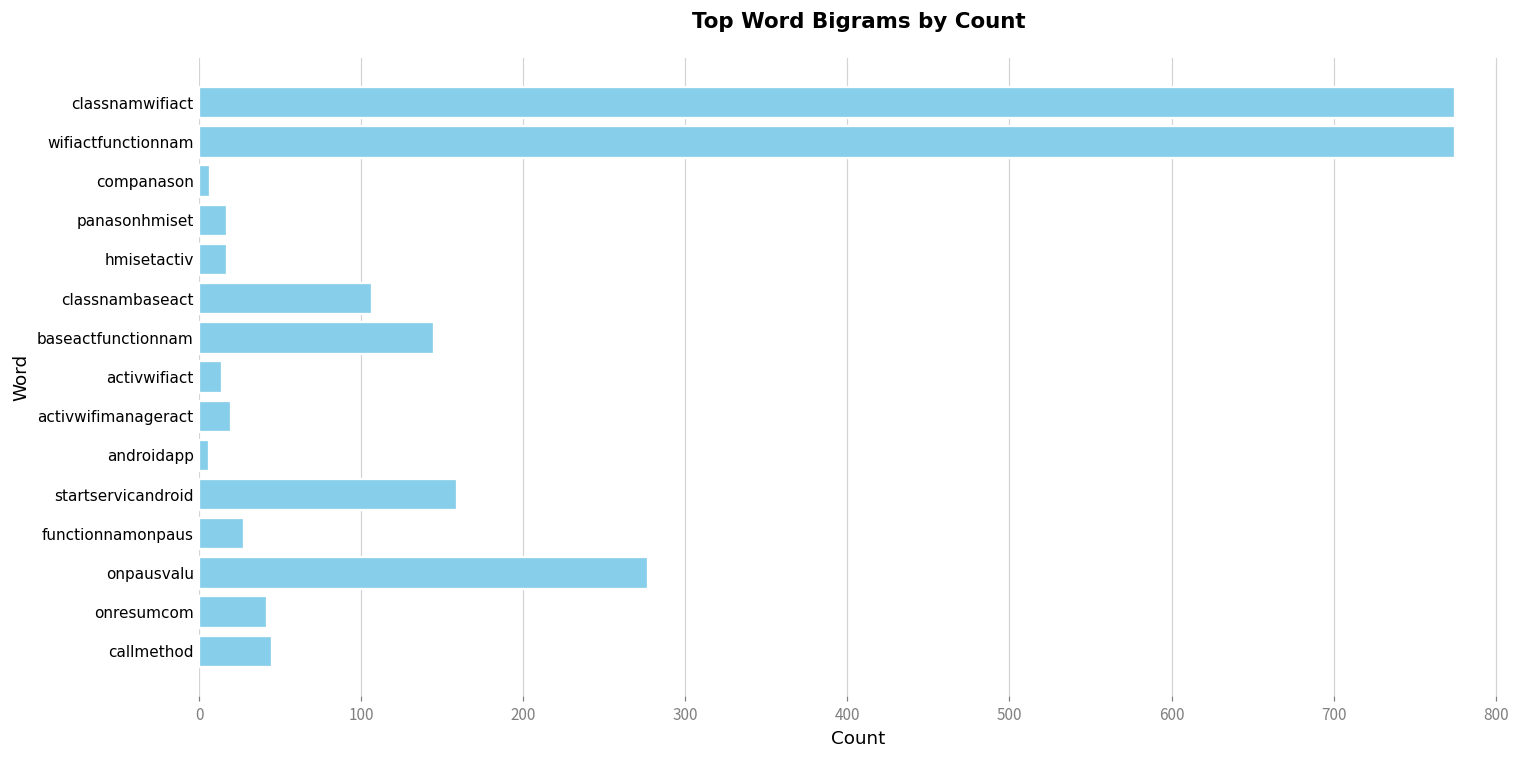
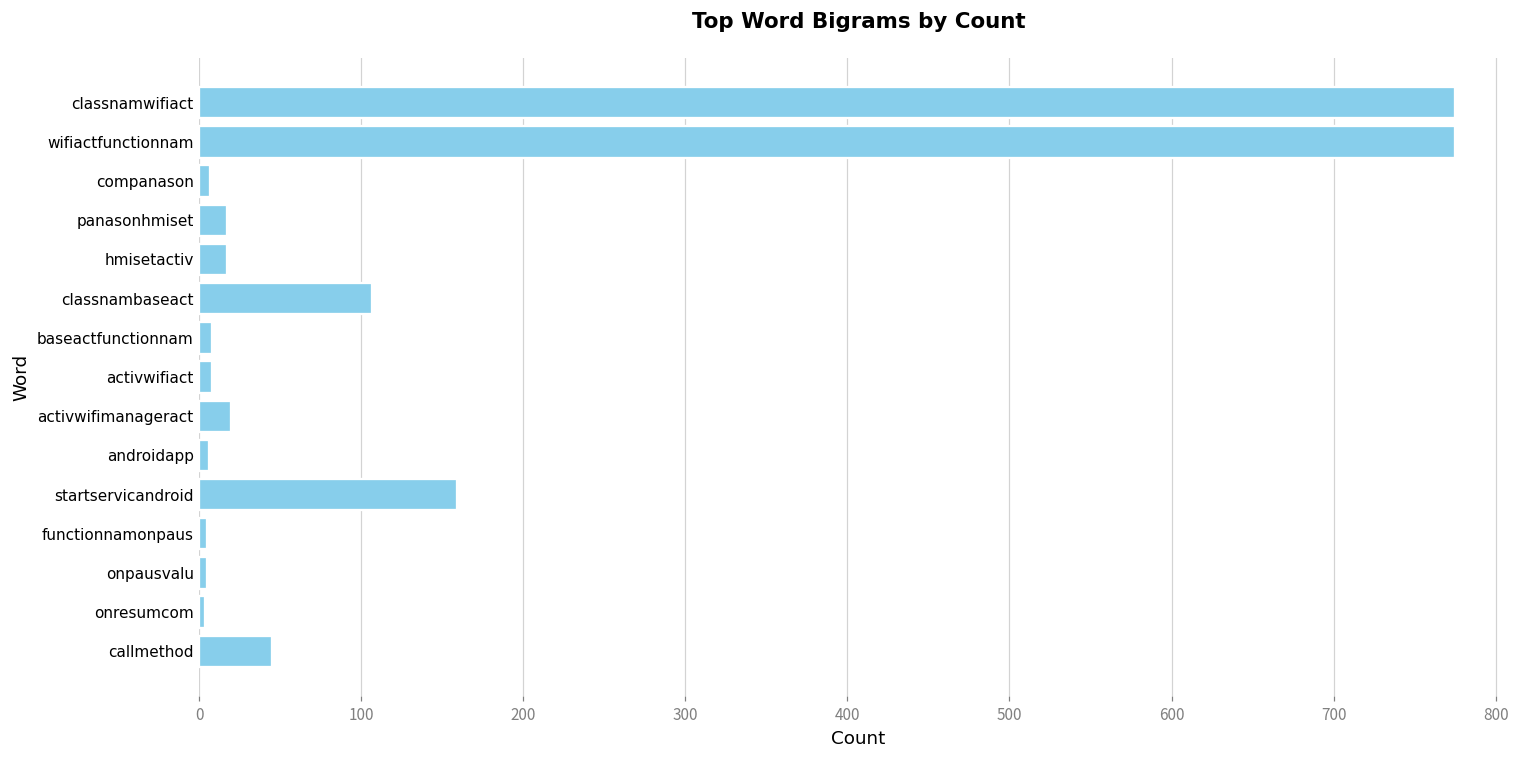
  {
    "classnamwifiact": 775,
    "wifiactfunctionnam": 775,
    "companason": 7,
    "panasonhmiset": 17,
    "hmisetactiv": 17,
    "classnambaseact": 107,
-   "baseactfunctionnam": 145,
-   "activwifiact": 14,
+   "baseactfunctionnam": 8,
+   "activwifiact": 8,
    "activwifimanageract": 20,
    "androidapp": 6,
    "startservicandroid": 159,
-   "functionnamonpaus": 28,
-   "onpausvalu": 277,
-   "onresumcom": 42,
+   "functionnamonpaus": 5,
+   "onpausvalu": 5,
+   "onresumcom": 4,
    "callmethod": 45
  }
